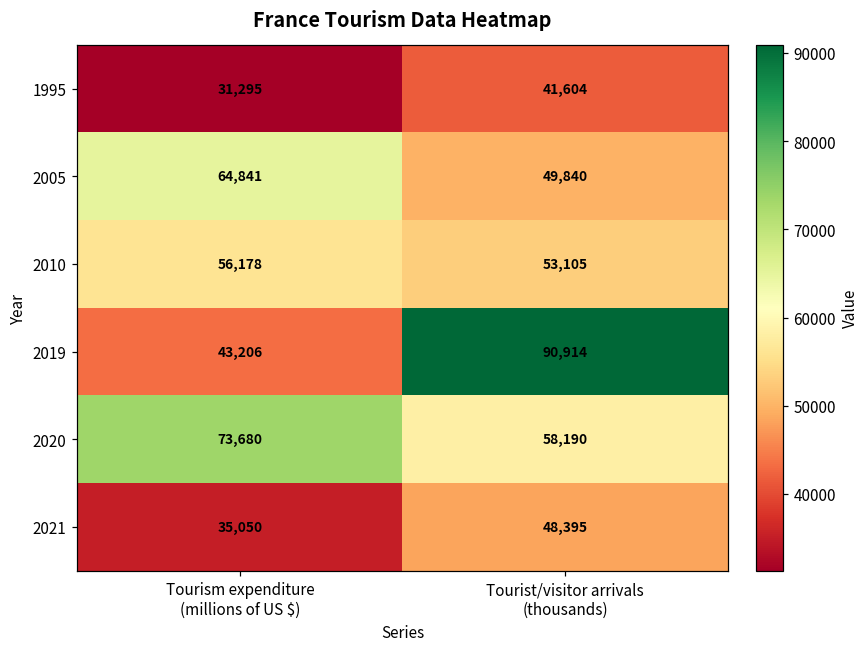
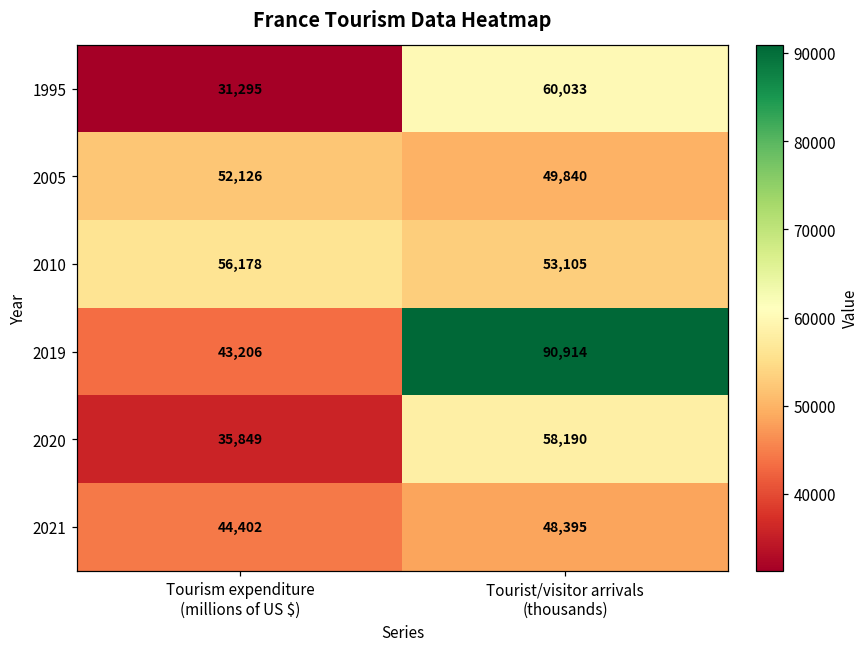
  {
    "1995": {
      "Tourism expenditure (millions of US $)": "31,295",
-     "Tourist/visitor arrivals (thousands)": "41,604"
+     "Tourist/visitor arrivals (thousands)": "60,033"
    },
    "2005": {
-     "Tourism expenditure (millions of US $)": "64,841",
+     "Tourism expenditure (millions of US $)": "52,126",
      "Tourist/visitor arrivals (thousands)": "49,840"
    },
    "2010": {
      "Tourism expenditure (millions of US $)": "56,178",
      "Tourist/visitor arrivals (thousands)": "53,105"
    },
    "2019": {
      "Tourism expenditure (millions of US $)": "43,206",
      "Tourist/visitor arrivals (thousands)": "90,914"
    },
    "2020": {
-     "Tourism expenditure (millions of US $)": "73,680",
+     "Tourism expenditure (millions of US $)": "35,849",
      "Tourist/visitor arrivals (thousands)": "58,190"
    },
    "2021": {
-     "Tourism expenditure (millions of US $)": "35,050",
+     "Tourism expenditure (millions of US $)": "44,402",
      "Tourist/visitor arrivals (thousands)": "48,395"
    }
  }
